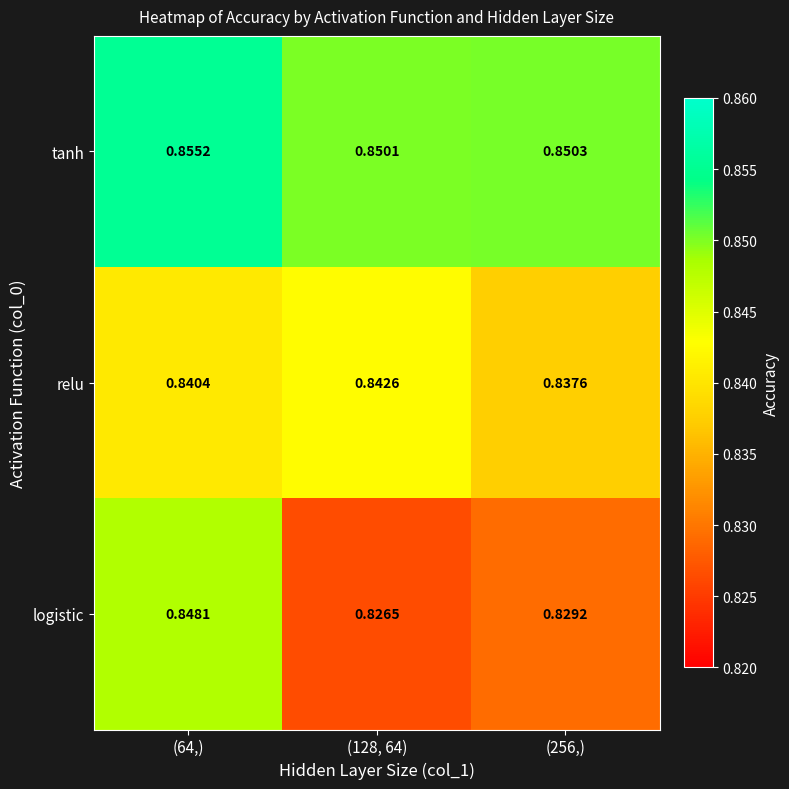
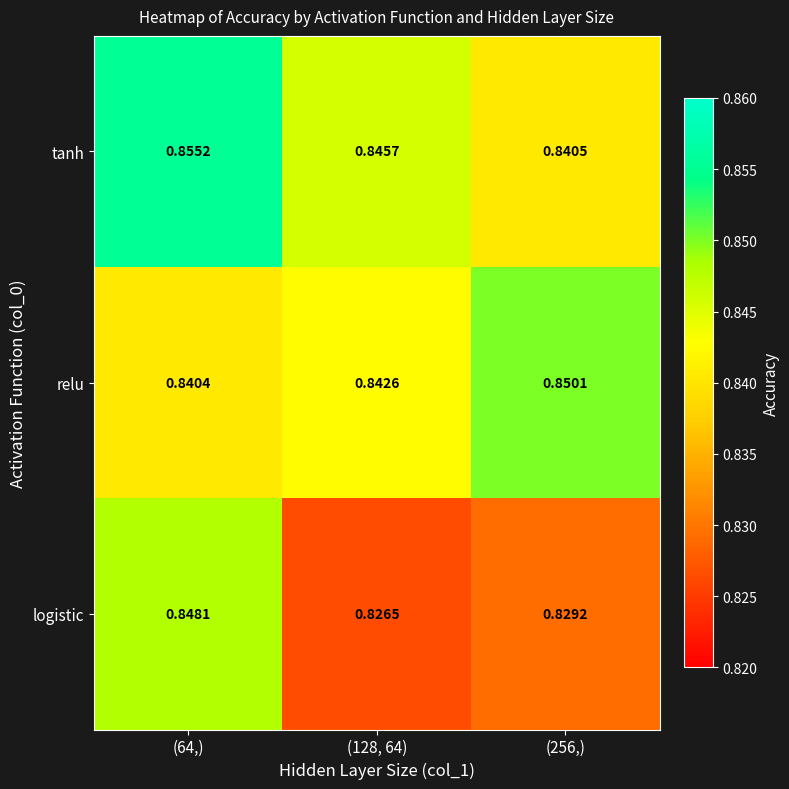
  {
    "tanh": {
      "(64,)": 0.8552,
-     "(128, 64)": 0.8501,
-     "(256,)": 0.8503
+     "(128, 64)": 0.8457,
+     "(256,)": 0.8405
    },
    "relu": {
      "(64,)": 0.8404,
      "(128, 64)": 0.8426,
-     "(256,)": 0.8376
+     "(256,)": 0.8501
    },
    "logistic": {
      "(64,)": 0.8481,
      "(128, 64)": 0.8265,
      "(256,)": 0.8292
    }
  }
